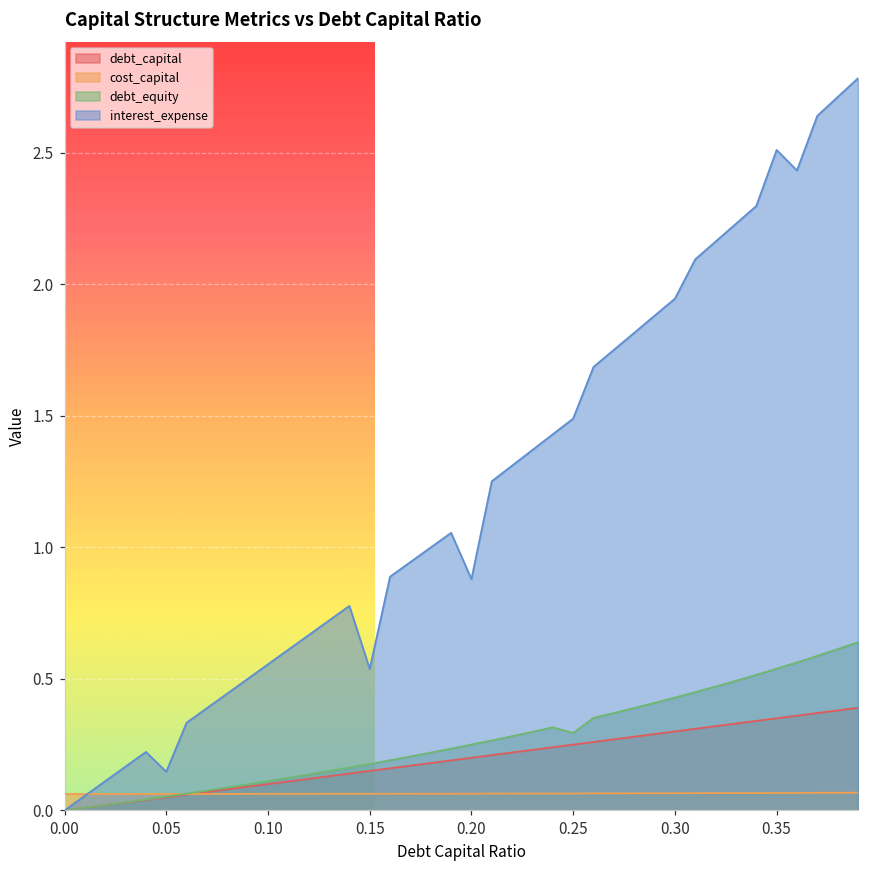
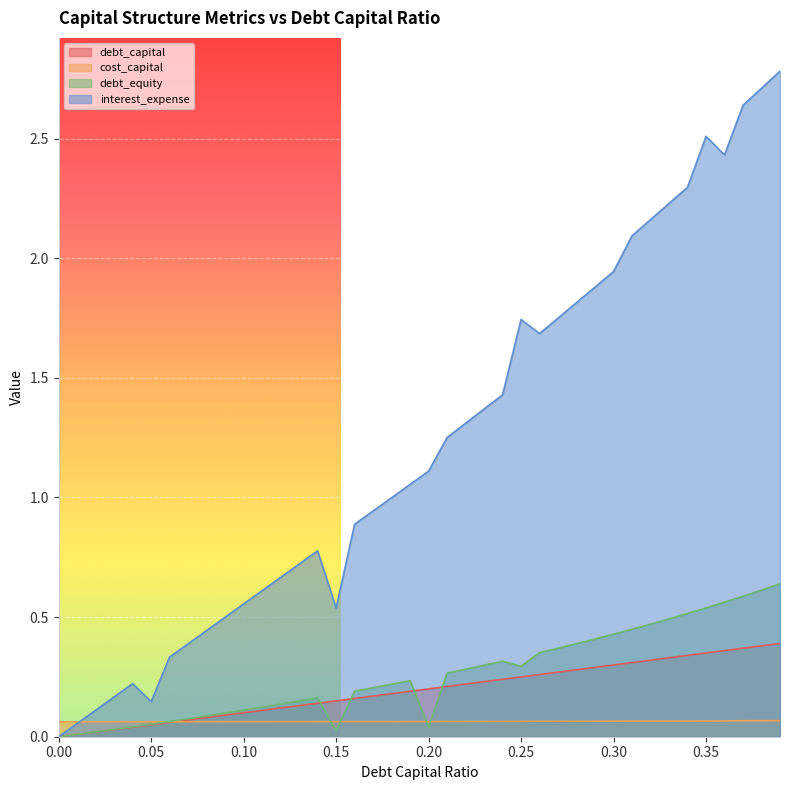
  {
    "debt_equity": {
      "0.10": 0.11,
-     "0.15": 0.18,
-     "0.20": 0.25,
+     "0.15": 0.02,
+     "0.20": 0.04,
      "0.25": 0.29,
      "0.30": 0.43,
      "0.35": 0.54
    },
    "interest_expense": {
      "0.05": 0.15,
      "0.10": 0.56,
      "0.15": 0.54,
-     "0.20": 0.88,
-     "0.25": 1.49,
+     "0.20": 1.11,
+     "0.25": 1.74,
      "0.30": 1.94,
      "0.35": 2.51
    }
  }
